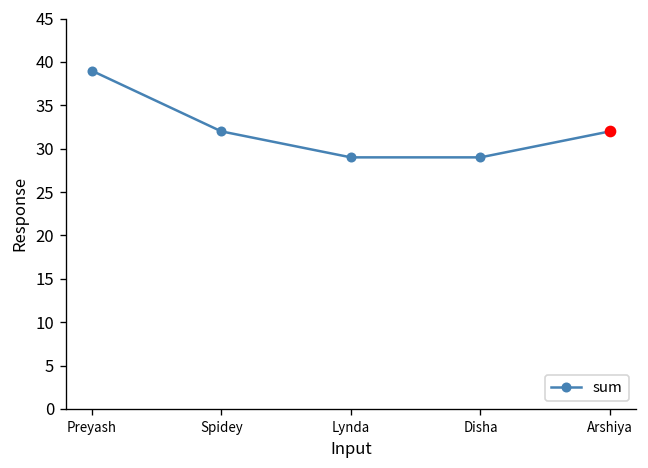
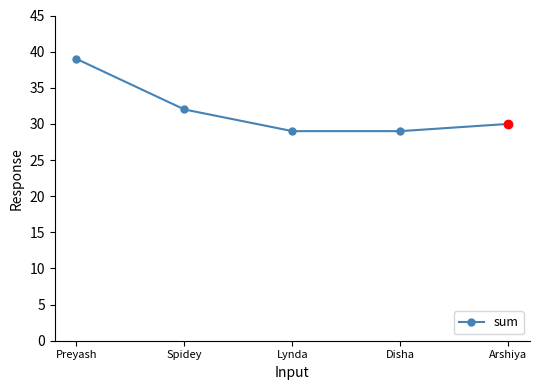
  {
    "sum": {
      "Preyash": 39,
      "Spidey": 32,
      "Lynda": 29,
      "Disha": 29,
-     "Arshiya": 32
+     "Arshiya": 30
    }
  }
